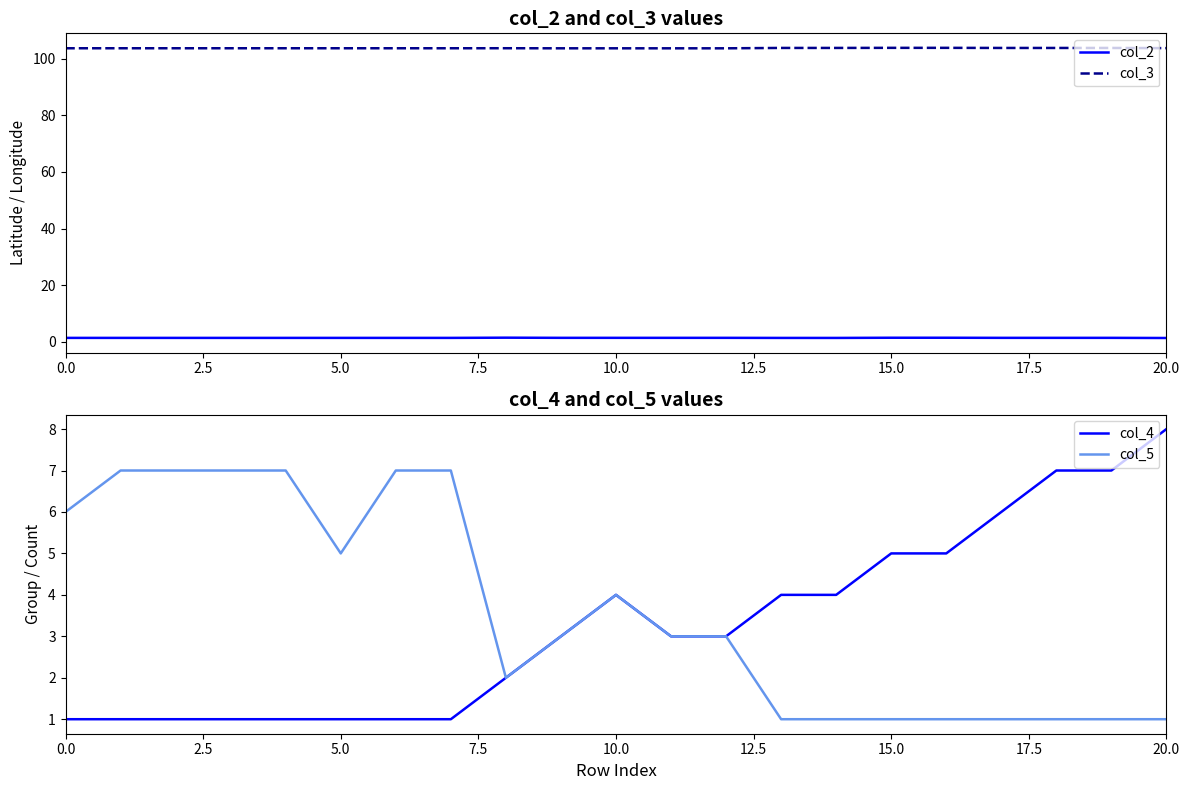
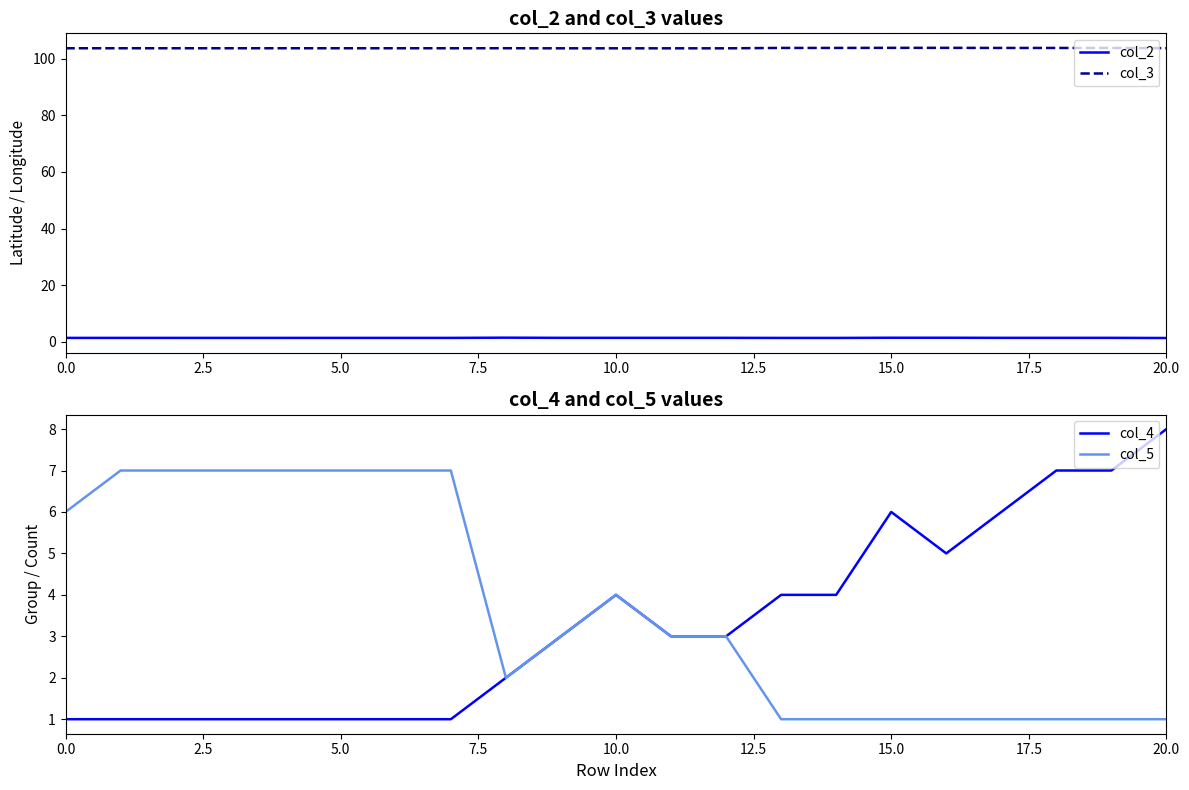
  {
    "col_2 and col_3 values": {
      "col_2": {
        "0.0": 1,
        "5.0": 1,
        "10.0": 1,
        "15.0": 1,
        "20.0": 1
      },
      "col_3": {
        "0.0": 104,
        "5.0": 104,
        "10.0": 104,
        "15.0": 104,
        "20.0": 104
      }
    },
    "col_4 and col_5 values": {
      "col_4": {
        "0.0": 1,
        "5.0": 1,
-       "15.0": 5,
+       "15.0": 6,
        "20.0": 8
      },
      "col_5": {
        "0.0": 6,
-       "5.0": 5,
+       "5.0": 7,
        "15.0": 1,
        "20.0": 1
      }
    }
  }
